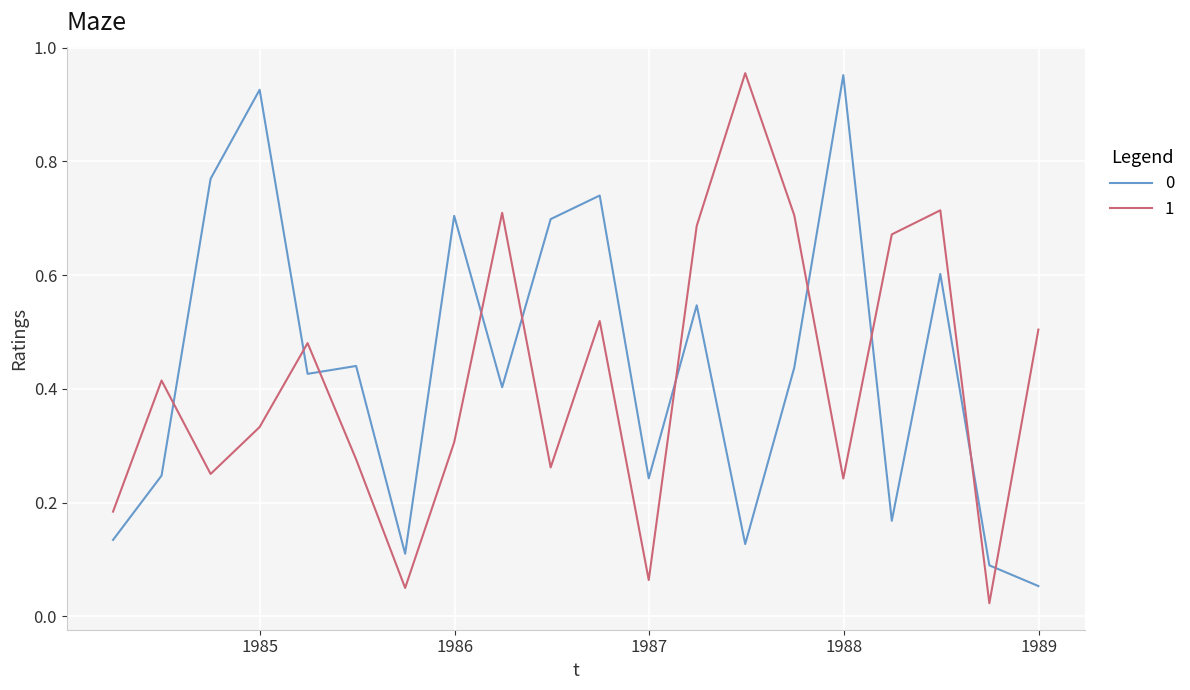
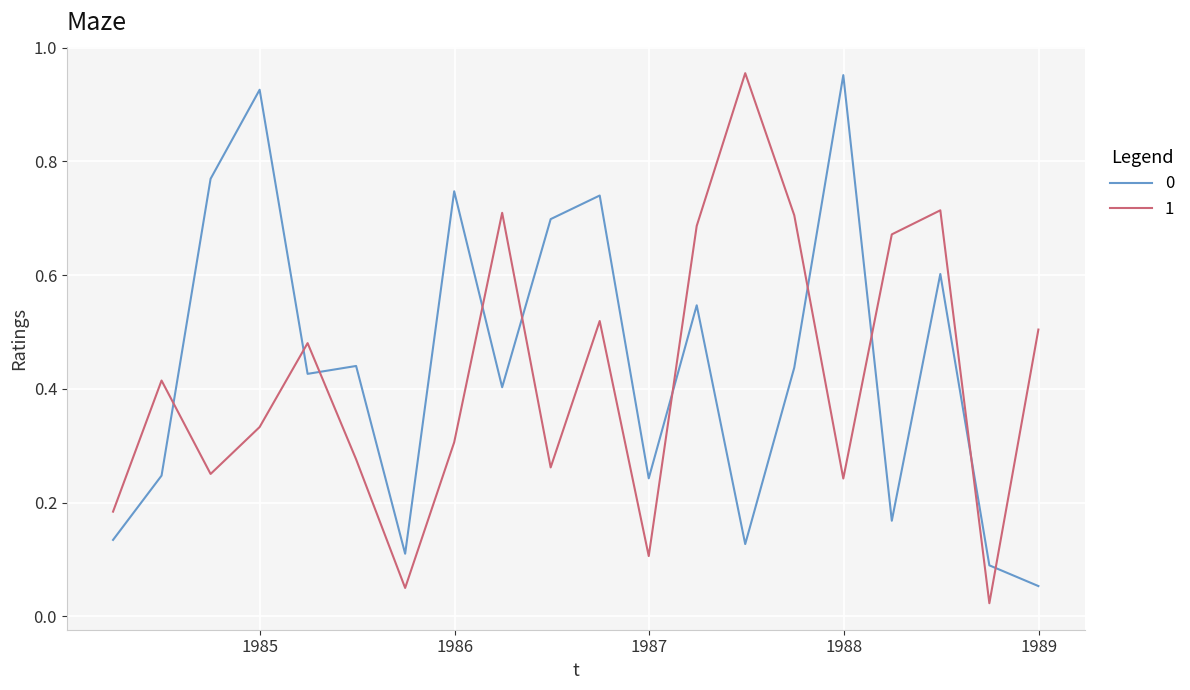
  {
    "0": {
      "1985": 0.93,
-     "1986": 0.70,
+     "1986": 0.75,
      "1987": 0.24,
      "1988": 0.95,
      "1989": 0.05
    },
    "1": {
      "1985": 0.33,
      "1986": 0.31,
-     "1987": 0.06,
+     "1987": 0.11,
      "1988": 0.24,
      "1989": 0.50
    }
  }
